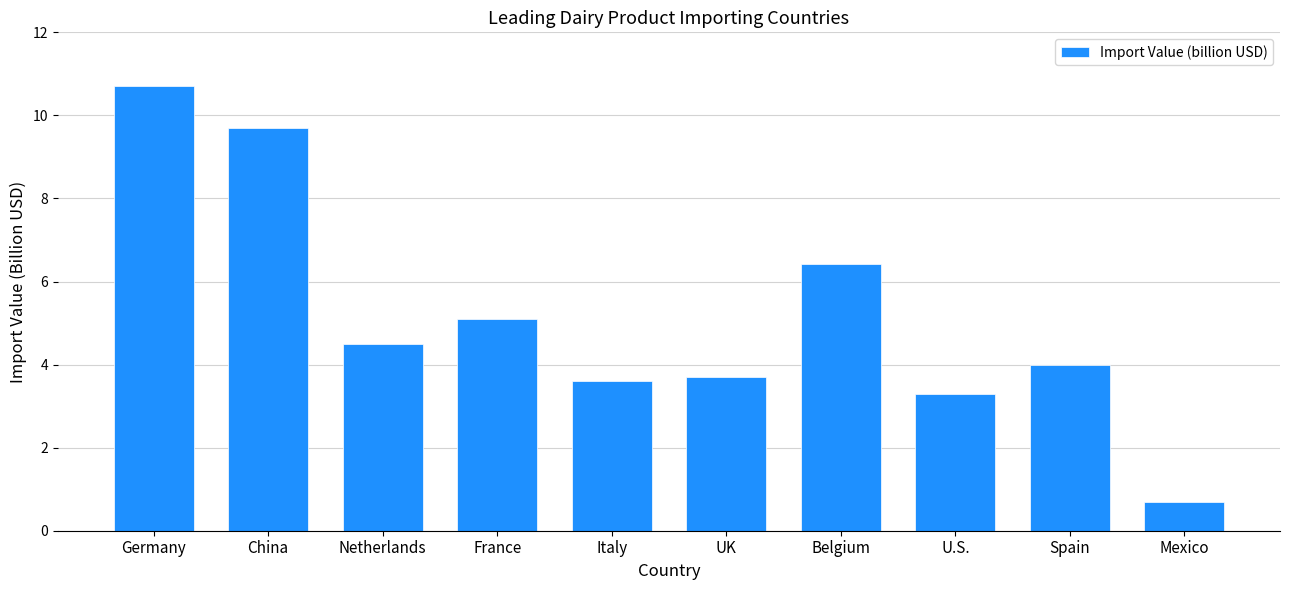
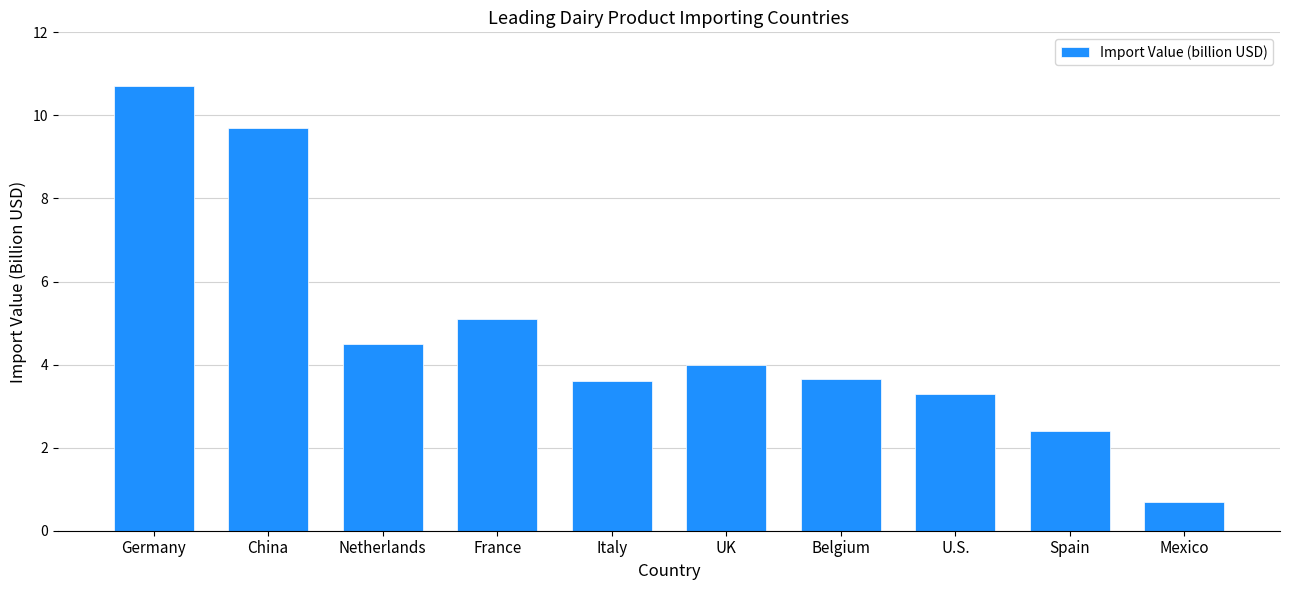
  {
    "Germany": 10.7,
    "China": 9.7,
    "Netherlands": 4.5,
    "France": 5.1,
    "Italy": 3.6,
-   "UK": 3.7,
-   "Belgium": 6.4,
+   "UK": 4.0,
+   "Belgium": 3.7,
    "U.S.": 3.3,
-   "Spain": 4.0,
+   "Spain": 2.4,
    "Mexico": 0.7
  }
